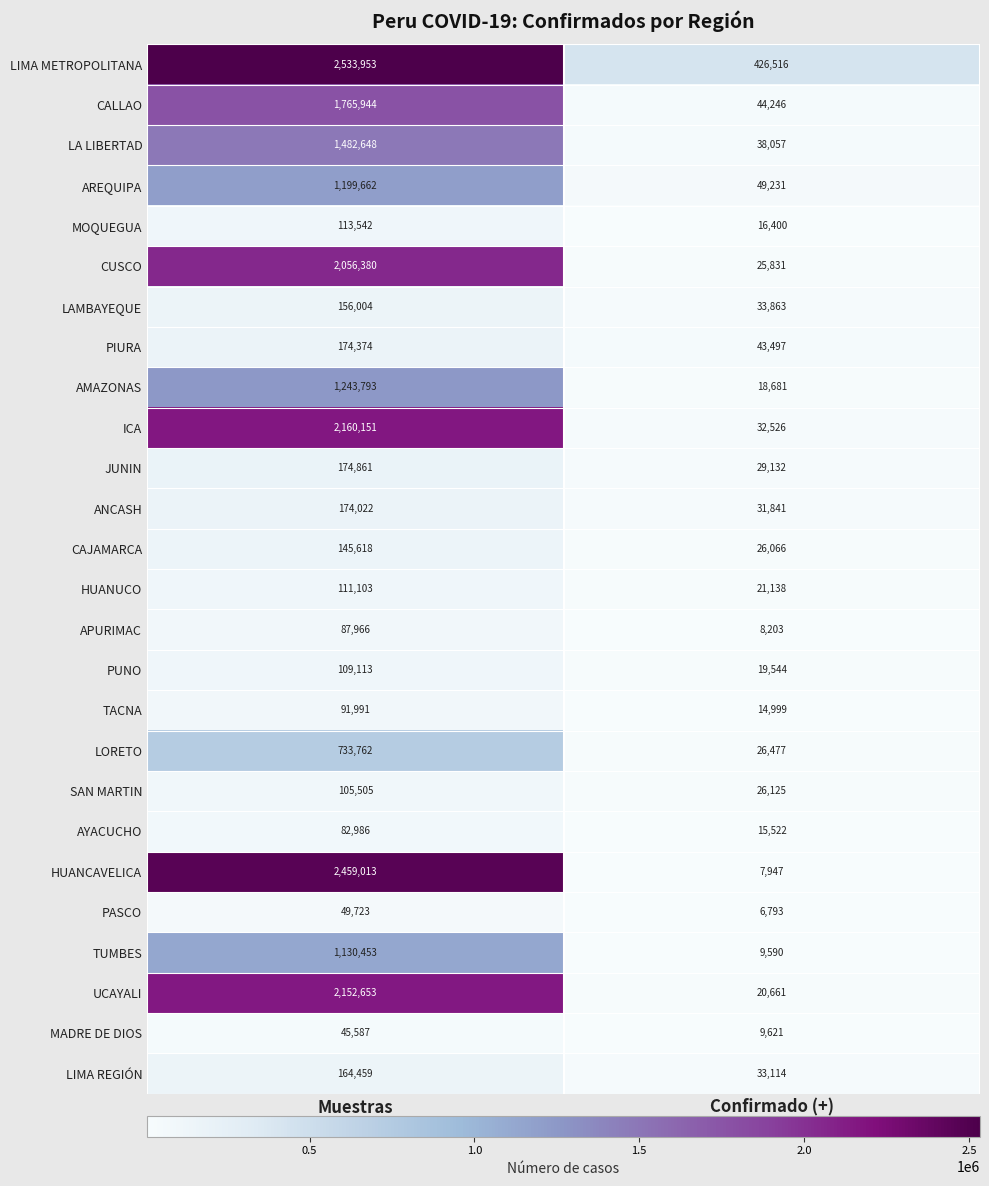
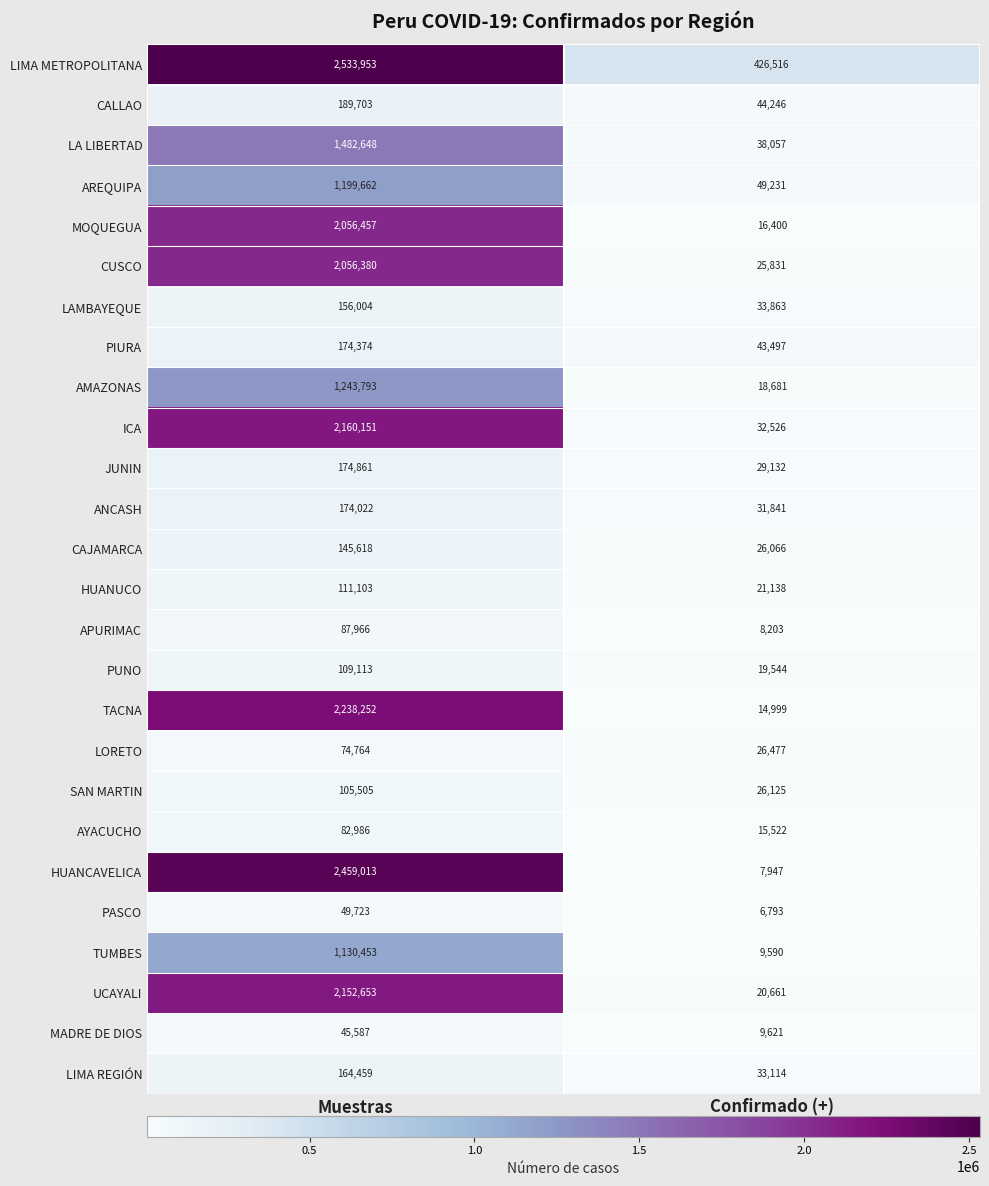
  {
    "LIMA METROPOLITANA": {
      "Muestras": "2,533,953",
      "Confirmado (+)": "426,516"
    },
    "CALLAO": {
-     "Muestras": "1,765,944",
+     "Muestras": "189,703",
      "Confirmado (+)": "44,246"
    },
    "LA LIBERTAD": {
      "Muestras": "1,482,648",
      "Confirmado (+)": "38,057"
    },
    "AREQUIPA": {
      "Muestras": "1,199,662",
      "Confirmado (+)": "49,231"
    },
    "MOQUEGUA": {
-     "Muestras": "113,542",
+     "Muestras": "2,056,457",
      "Confirmado (+)": "16,400"
    },
    "CUSCO": {
      "Muestras": "2,056,380",
      "Confirmado (+)": "25,831"
    },
    "LAMBAYEQUE": {
      "Muestras": "156,004",
      "Confirmado (+)": "33,863"
    },
    "PIURA": {
      "Muestras": "174,374",
      "Confirmado (+)": "43,497"
    },
    "AMAZONAS": {
      "Muestras": "1,243,793",
      "Confirmado (+)": "18,681"
    },
    "ICA": {
      "Muestras": "2,160,151",
      "Confirmado (+)": "32,526"
    },
    "JUNIN": {
      "Muestras": "174,861",
      "Confirmado (+)": "29,132"
    },
    "ANCASH": {
      "Muestras": "174,022",
      "Confirmado (+)": "31,841"
    },
    "CAJAMARCA": {
      "Muestras": "145,618",
      "Confirmado (+)": "26,066"
    },
    "HUANUCO": {
      "Muestras": "111,103",
      "Confirmado (+)": "21,138"
    },
    "APURIMAC": {
      "Muestras": "87,966",
      "Confirmado (+)": "8,203"
    },
    "PUNO": {
      "Muestras": "109,113",
      "Confirmado (+)": "19,544"
    },
    "TACNA": {
-     "Muestras": "91,991",
+     "Muestras": "2,238,252",
      "Confirmado (+)": "14,999"
    },
    "LORETO": {
-     "Muestras": "733,762",
+     "Muestras": "74,764",
      "Confirmado (+)": "26,477"
    },
    "SAN MARTIN": {
      "Muestras": "105,505",
      "Confirmado (+)": "26,125"
    },
    "AYACUCHO": {
      "Muestras": "82,986",
      "Confirmado (+)": "15,522"
    },
    "HUANCAVELICA": {
      "Muestras": "2,459,013",
      "Confirmado (+)": "7,947"
    },
    "PASCO": {
      "Muestras": "49,723",
      "Confirmado (+)": "6,793"
    },
    "TUMBES": {
      "Muestras": "1,130,453",
      "Confirmado (+)": "9,590"
    },
    "UCAYALI": {
      "Muestras": "2,152,653",
      "Confirmado (+)": "20,661"
    },
    "MADRE DE DIOS": {
      "Muestras": "45,587",
      "Confirmado (+)": "9,621"
    },
    "LIMA REGIÓN": {
      "Muestras": "164,459",
      "Confirmado (+)": "33,114"
    }
  }
